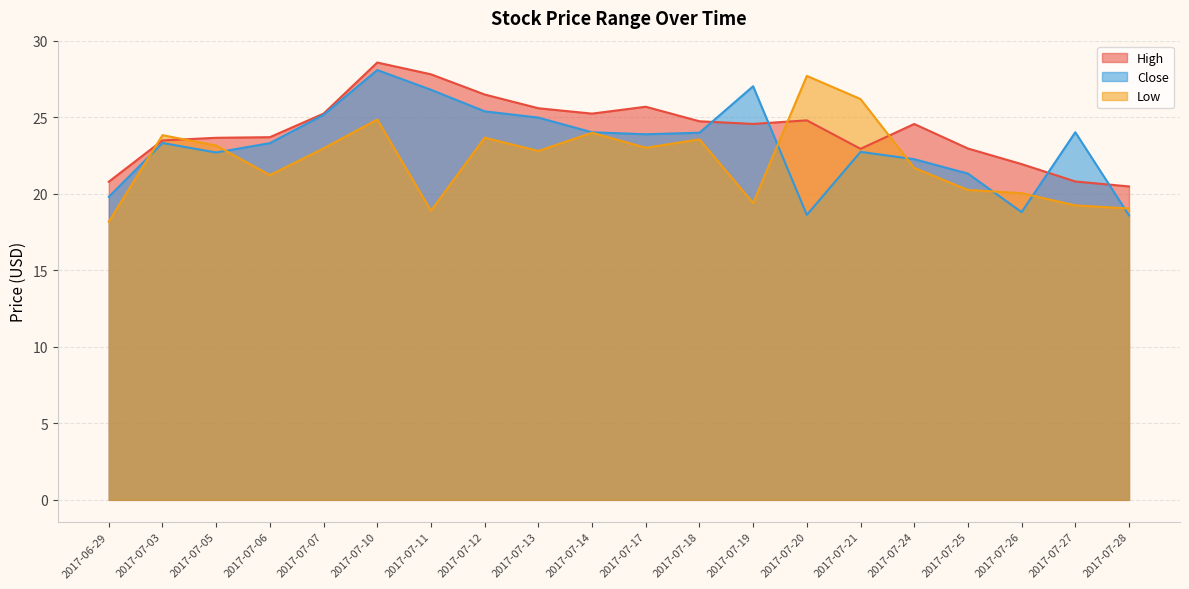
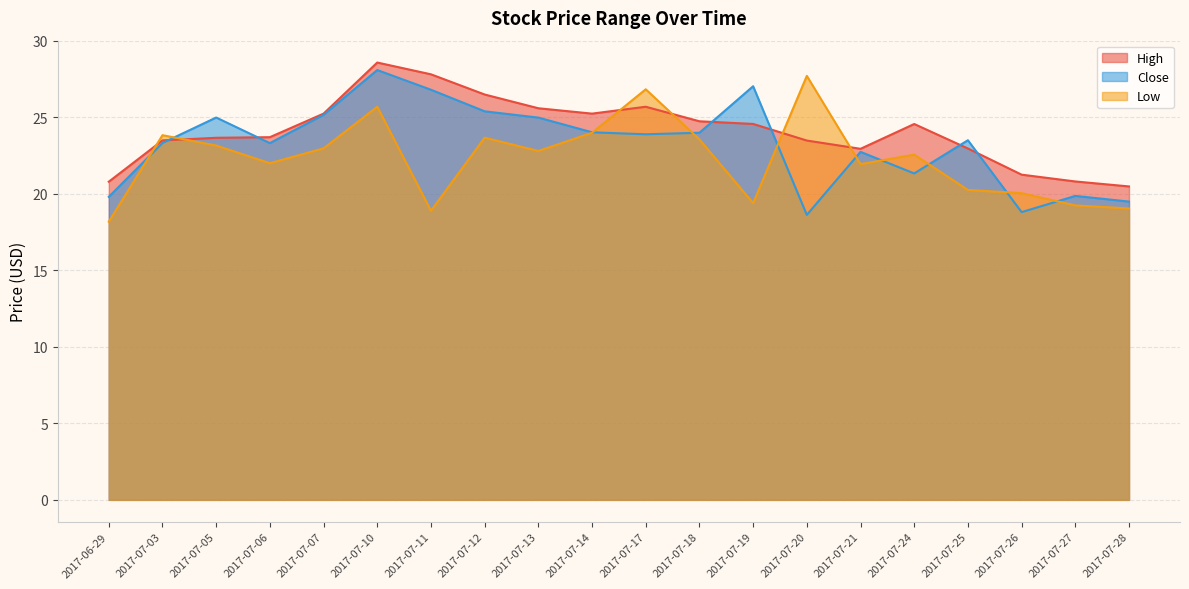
  {
    "High": {
      "2017-06-29": 20.8,
      "2017-07-03": 23.5,
      "2017-07-05": 23.7,
      "2017-07-06": 23.7,
      "2017-07-10": 28.6,
      "2017-07-11": 27.8,
      "2017-07-12": 26.5,
      "2017-07-13": 25.6,
      "2017-07-14": 25.3,
      "2017-07-17": 25.7,
      "2017-07-18": 24.8,
      "2017-07-19": 24.6,
-     "2017-07-20": 24.8,
+     "2017-07-20": 23.5,
      "2017-07-21": 23.0,
      "2017-07-24": 24.6,
      "2017-07-25": 23.0,
-     "2017-07-26": 22.0,
+     "2017-07-26": 21.3,
      "2017-07-27": 20.8,
      "2017-07-28": 20.5
    },
    "Close": {
      "2017-06-29": 19.8,
      "2017-07-03": 23.3,
-     "2017-07-05": 22.7,
+     "2017-07-05": 25.0,
      "2017-07-06": 23.3,
      "2017-07-10": 28.1,
      "2017-07-11": 26.8,
      "2017-07-12": 25.4,
      "2017-07-13": 25.0,
      "2017-07-17": 23.9,
      "2017-07-18": 24.0,
      "2017-07-19": 27.0,
      "2017-07-20": 18.6,
      "2017-07-21": 22.8,
-     "2017-07-24": 22.3,
-     "2017-07-25": 21.3,
+     "2017-07-24": 21.3,
+     "2017-07-25": 23.5,
      "2017-07-26": 18.8,
-     "2017-07-27": 24.0,
-     "2017-07-28": 18.6
+     "2017-07-27": 19.9,
+     "2017-07-28": 19.5
    },
    "Low": {
      "2017-06-29": 18.2,
      "2017-07-03": 23.8,
      "2017-07-05": 23.2,
-     "2017-07-06": 21.2,
+     "2017-07-06": 22.0,
      "2017-07-07": 23.0,
-     "2017-07-10": 24.9,
+     "2017-07-10": 25.7,
      "2017-07-11": 18.9,
      "2017-07-12": 23.7,
      "2017-07-13": 22.8,
-     "2017-07-17": 23.0,
+     "2017-07-17": 26.8,
      "2017-07-18": 23.6,
      "2017-07-19": 19.4,
      "2017-07-20": 27.7,
-     "2017-07-21": 26.2,
-     "2017-07-24": 21.7,
+     "2017-07-21": 22.0,
+     "2017-07-24": 22.6,
      "2017-07-25": 20.3,
      "2017-07-26": 20.0,
      "2017-07-27": 19.3,
      "2017-07-28": 19.0
    }
  }
